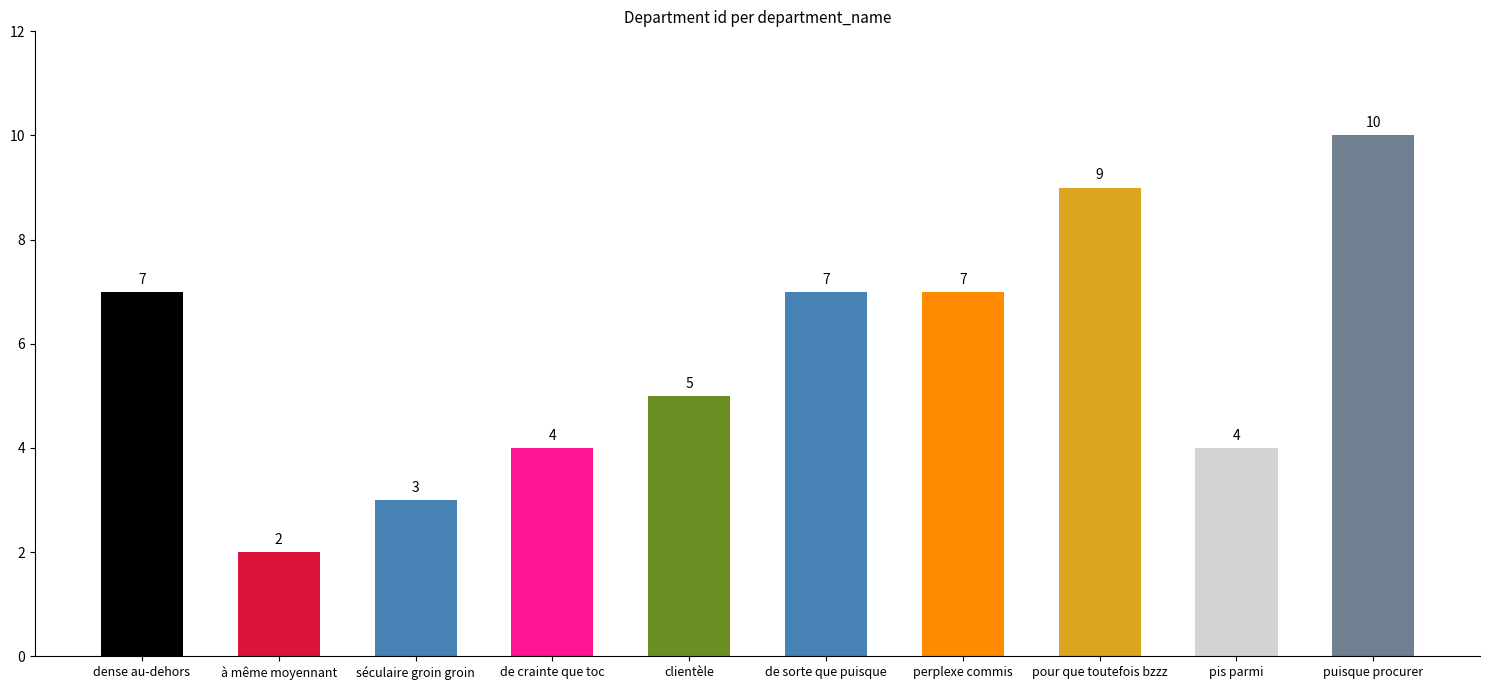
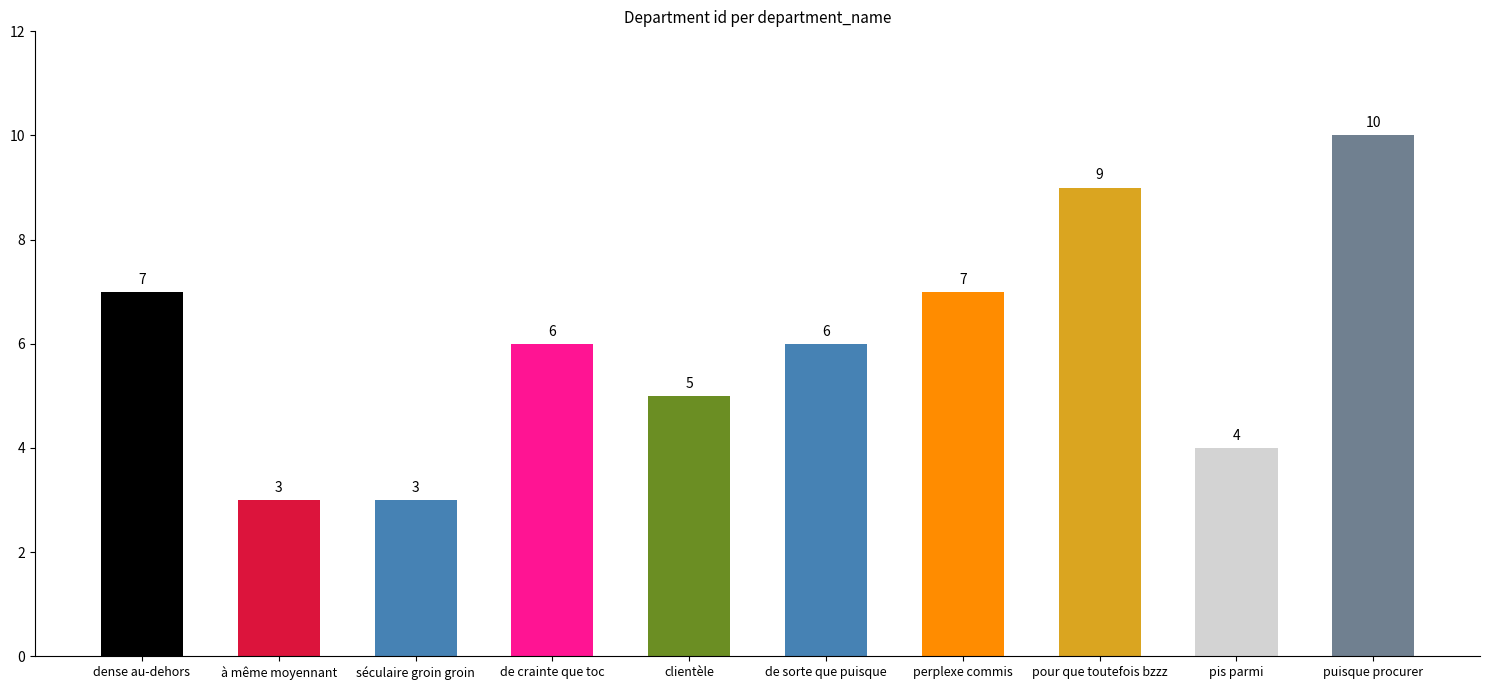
  {
    "dense au-dehors": 7,
-   "à même moyennant": 2,
+   "à même moyennant": 3,
    "séculaire groin groin": 3,
-   "de crainte que toc": 4,
+   "de crainte que toc": 6,
    "clientèle": 5,
-   "de sorte que puisque": 7,
+   "de sorte que puisque": 6,
    "perplexe commis": 7,
    "pour que toutefois bzzz": 9,
    "pis parmi": 4,
    "puisque procurer": 10
  }
